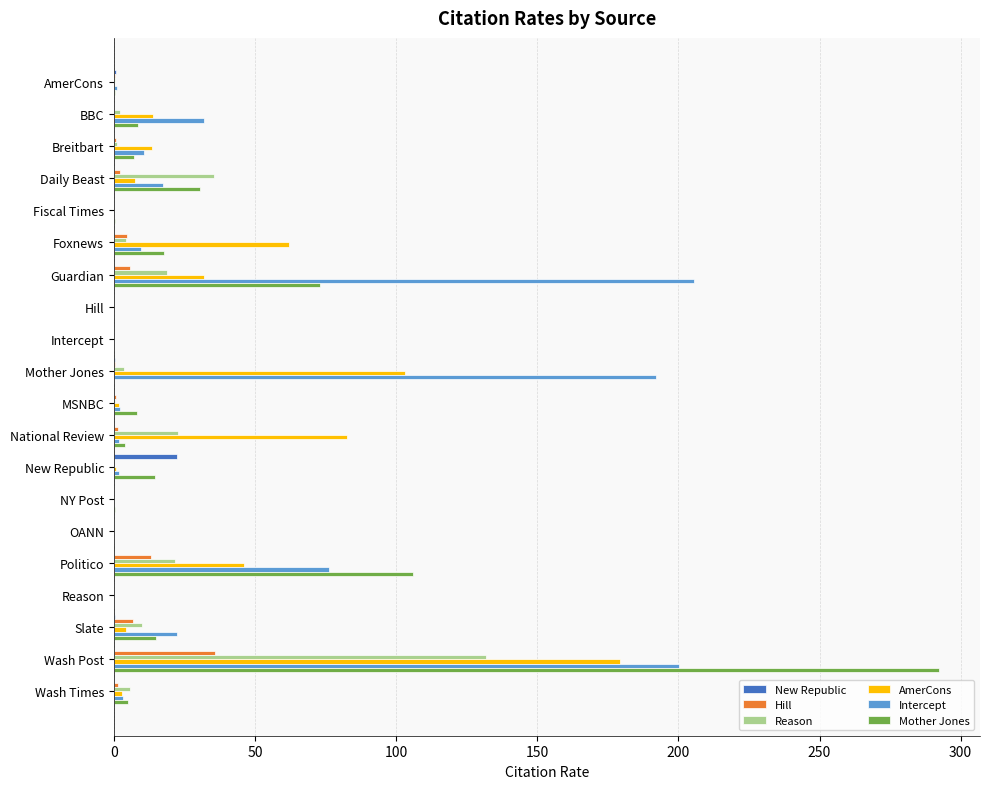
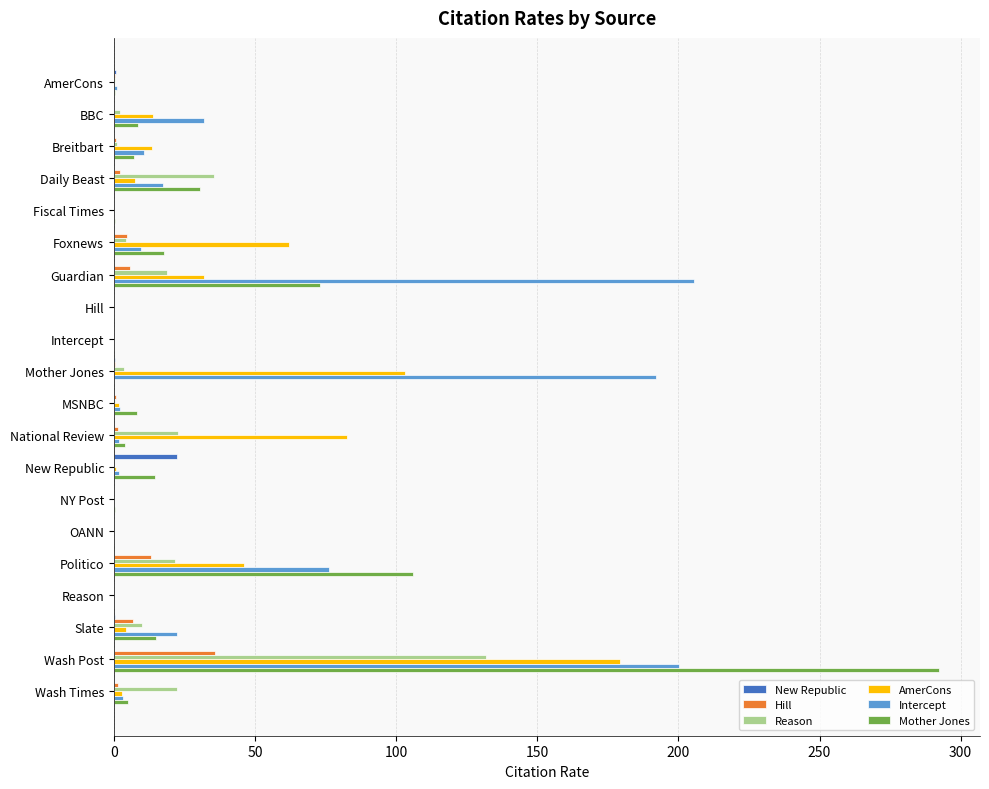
  {
    "Hill": {
      "BBC": 0,
      "Daily Beast": 2,
      "Fiscal Times": 0,
      "Foxnews": 5,
      "Guardian": 6,
      "Hill": 0,
      "Intercept": 0,
      "National Review": 2,
      "New Republic": 0,
      "OANN": 0,
      "Politico": 13,
      "Reason": 0,
      "Slate": 7,
      "Wash Post": 36,
      "Wash Times": 2
    },
    "Reason": {
      "BBC": 2,
      "Breitbart": 1,
      "Daily Beast": 36,
      "Fiscal Times": 0,
      "Foxnews": 4,
      "Guardian": 19,
      "Intercept": 0,
      "Mother Jones": 4,
      "National Review": 23,
      "New Republic": 0,
      "OANN": 0,
      "Politico": 22,
      "Reason": 0,
      "Slate": 10,
      "Wash Post": 132,
-     "Wash Times": 6
+     "Wash Times": 22
    },
    "AmerCons": {
      "AmerCons": 0,
      "BBC": 14,
      "Breitbart": 13,
      "Daily Beast": 8,
      "Fiscal Times": 0,
      "Foxnews": 62,
      "Guardian": 32,
      "Hill": 0,
      "Intercept": 0,
      "Mother Jones": 103,
      "MSNBC": 2,
      "National Review": 83,
      "NY Post": 0,
      "OANN": 0,
      "Politico": 46,
      "Reason": 0,
      "Slate": 4,
      "Wash Post": 179,
      "Wash Times": 3
    },
    "Mother Jones": {
      "BBC": 9,
      "Breitbart": 7,
      "Daily Beast": 30,
      "Foxnews": 18,
      "Guardian": 73,
      "Hill": 0,
      "Intercept": 0,
      "Mother Jones": 0,
      "MSNBC": 8,
      "National Review": 4,
      "New Republic": 14,
      "OANN": 0,
      "Politico": 106,
      "Reason": 0,
      "Slate": 15,
      "Wash Post": 292,
      "Wash Times": 5
    }
  }
